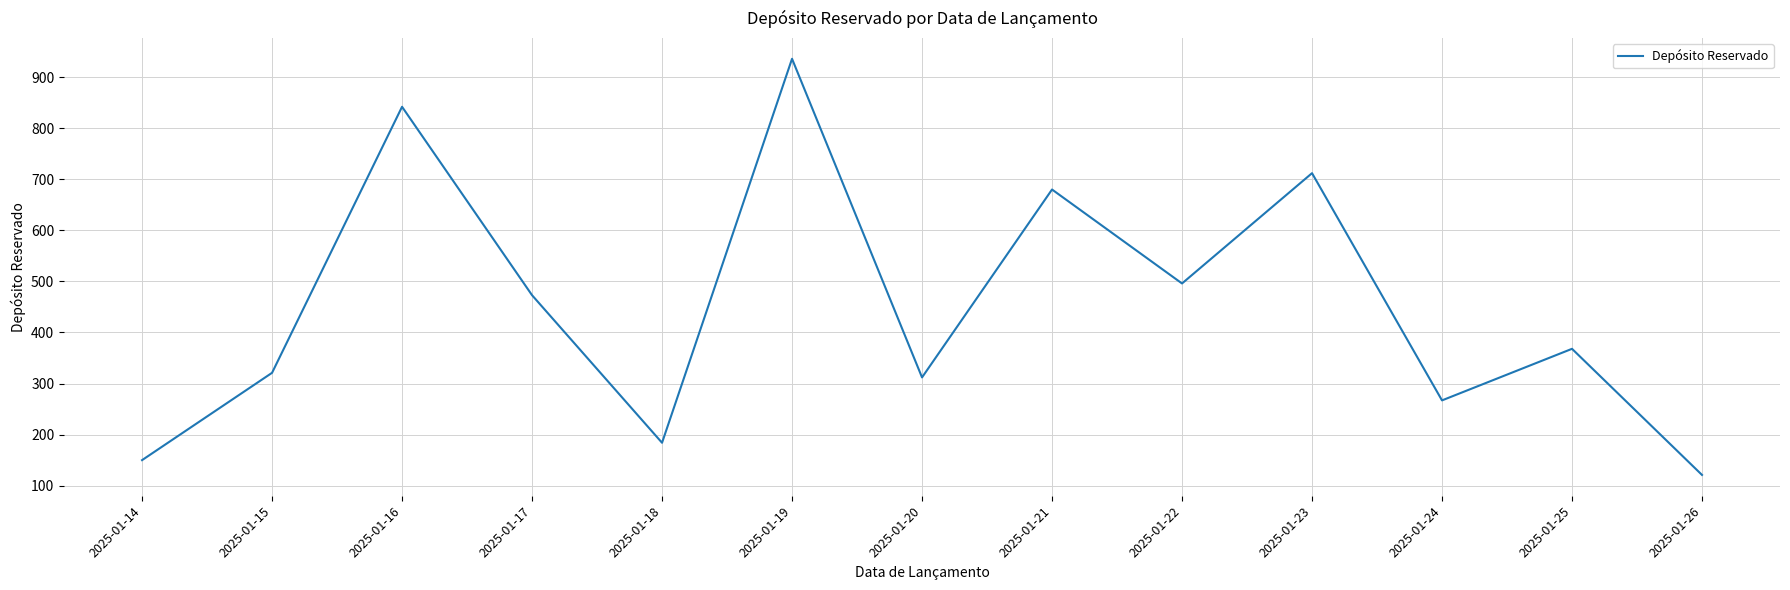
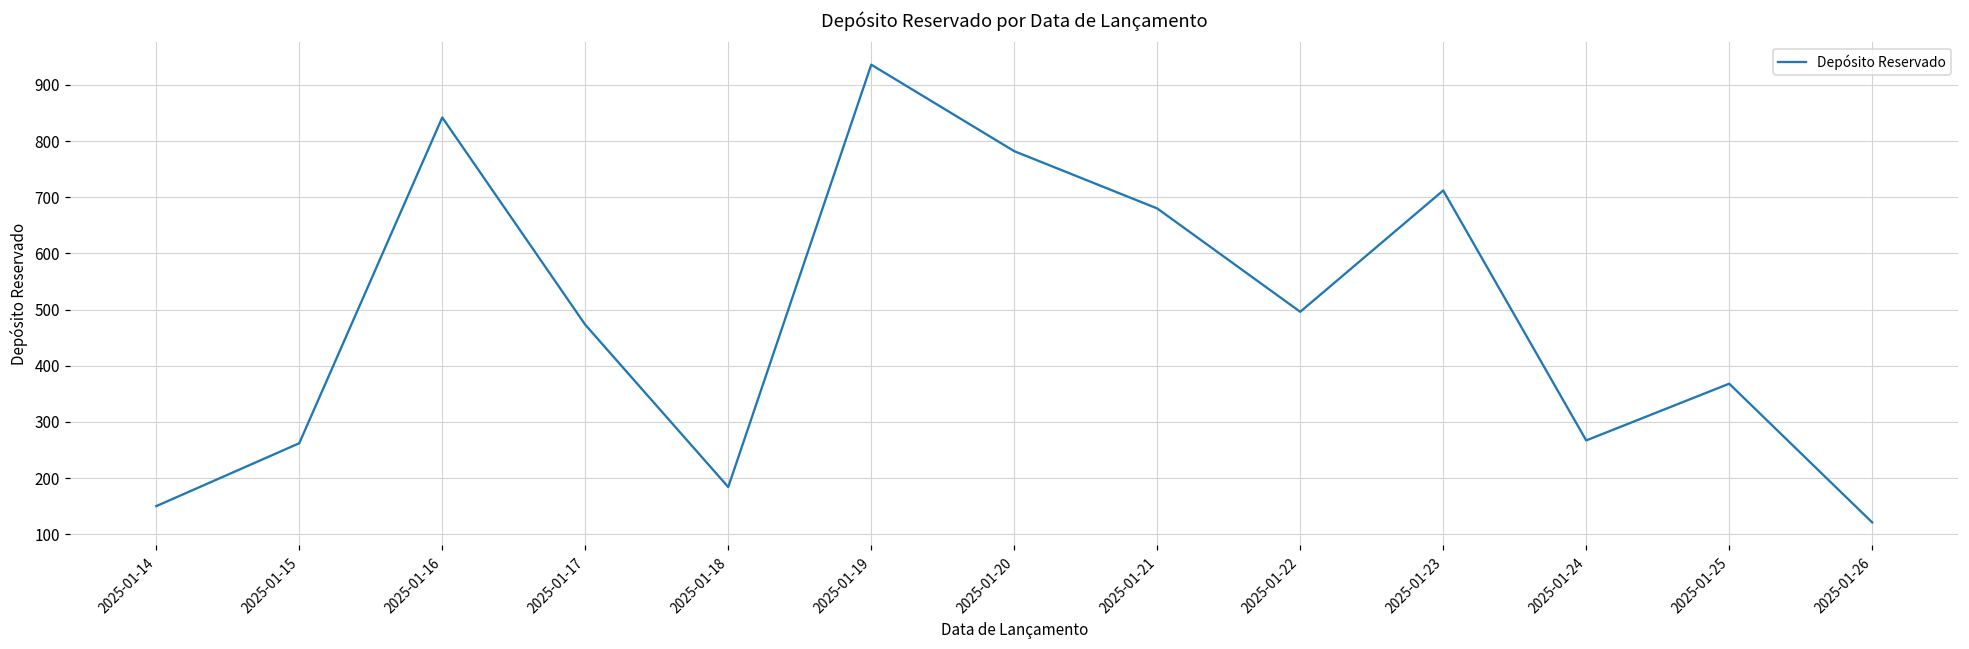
  {
    "2025-01-14": 150,
-   "2025-01-15": 320,
+   "2025-01-15": 260,
    "2025-01-16": 840,
    "2025-01-17": 470,
    "2025-01-18": 180,
    "2025-01-19": 940,
-   "2025-01-20": 310,
+   "2025-01-20": 780,
    "2025-01-21": 680,
    "2025-01-22": 500,
    "2025-01-23": 710,
    "2025-01-24": 270,
    "2025-01-25": 370,
    "2025-01-26": 120
  }
